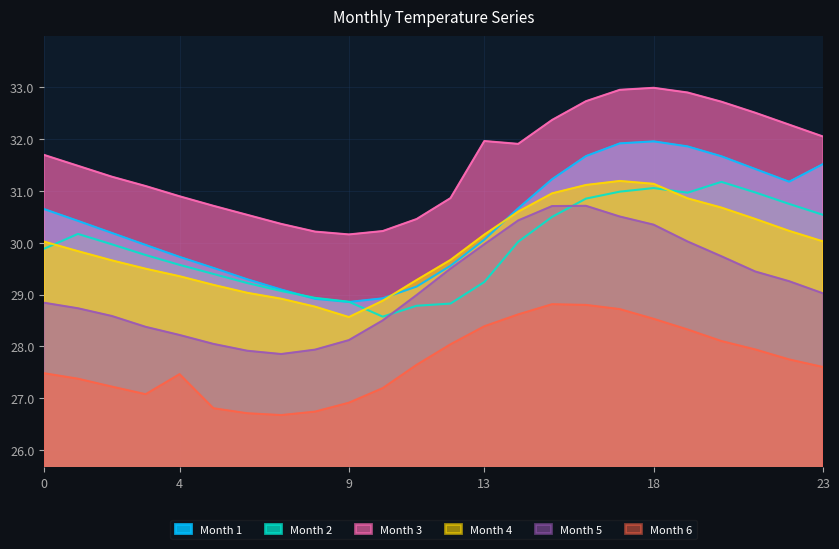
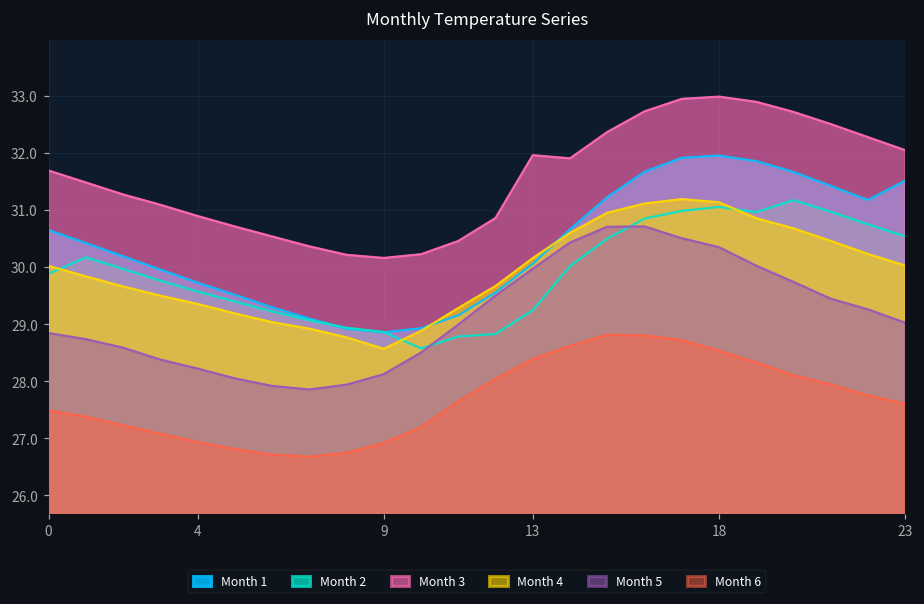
  {
    "Month 1": {
      "0": 30.6,
      "4": 29.7,
      "13": 30.1,
      "18": 32.0,
      "23": 31.5
    },
    "Month 2": {
      "0": 29.9,
      "4": 29.6,
      "13": 29.2,
      "18": 31.1,
      "23": 30.5
    },
    "Month 3": {
      "0": 31.7,
      "4": 30.9,
      "9": 30.2,
      "13": 32.0,
      "18": 33.0,
      "23": 32.0
    },
    "Month 4": {
      "0": 30.0,
      "4": 29.4,
      "9": 28.6,
      "13": 30.2,
      "18": 31.1,
      "23": 30.0
    },
    "Month 5": {
      "0": 28.8,
      "4": 28.2,
      "9": 28.1,
      "13": 30.0,
      "18": 30.3,
      "23": 29.0
    },
    "Month 6": {
      "0": 27.5,
-     "4": 27.5,
+     "4": 26.9,
      "9": 26.9,
      "13": 28.4,
      "18": 28.5,
      "23": 27.6
    }
  }
